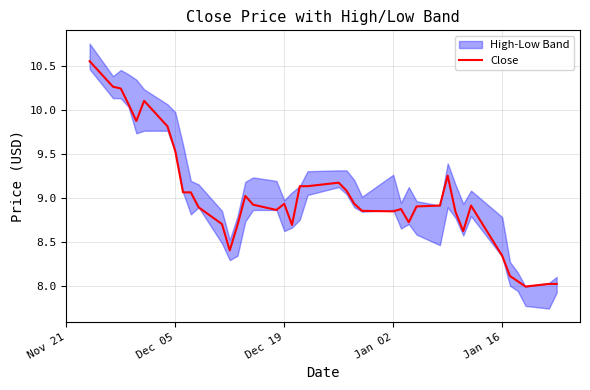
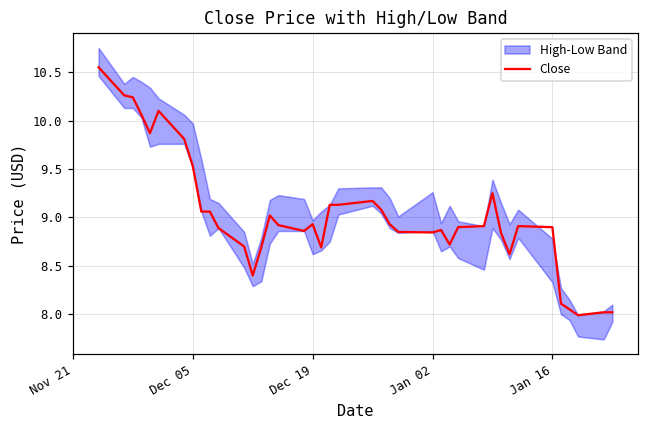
  {
    "Close": {
      "Dec 05": 9.5,
      "Dec 19": 8.9,
      "Jan 02": 8.8,
-     "Jan 16": 8.3
+     "Jan 16": 8.9
    }
  }
